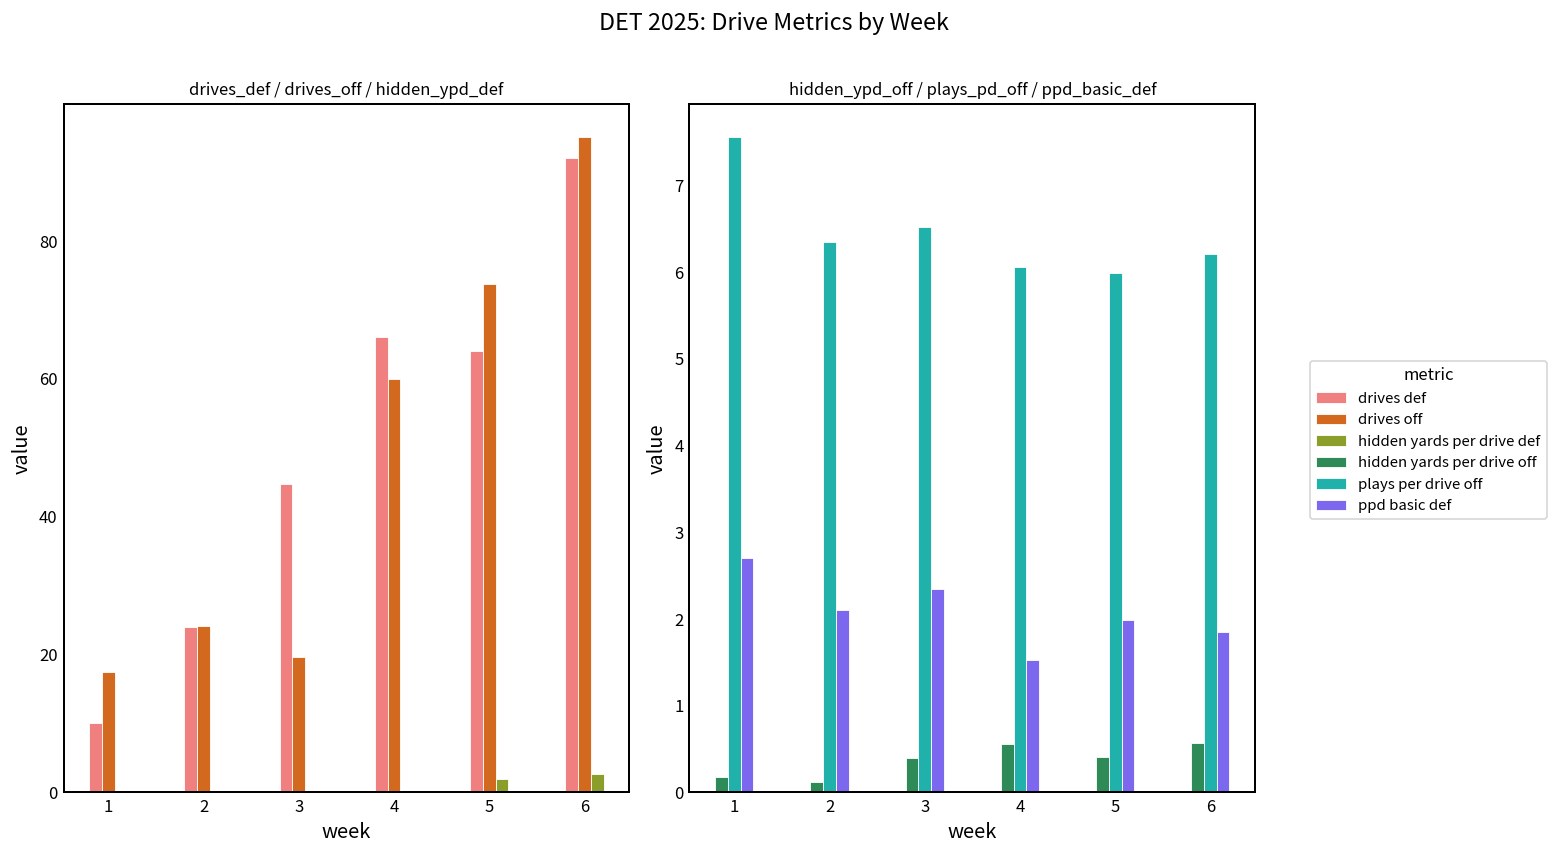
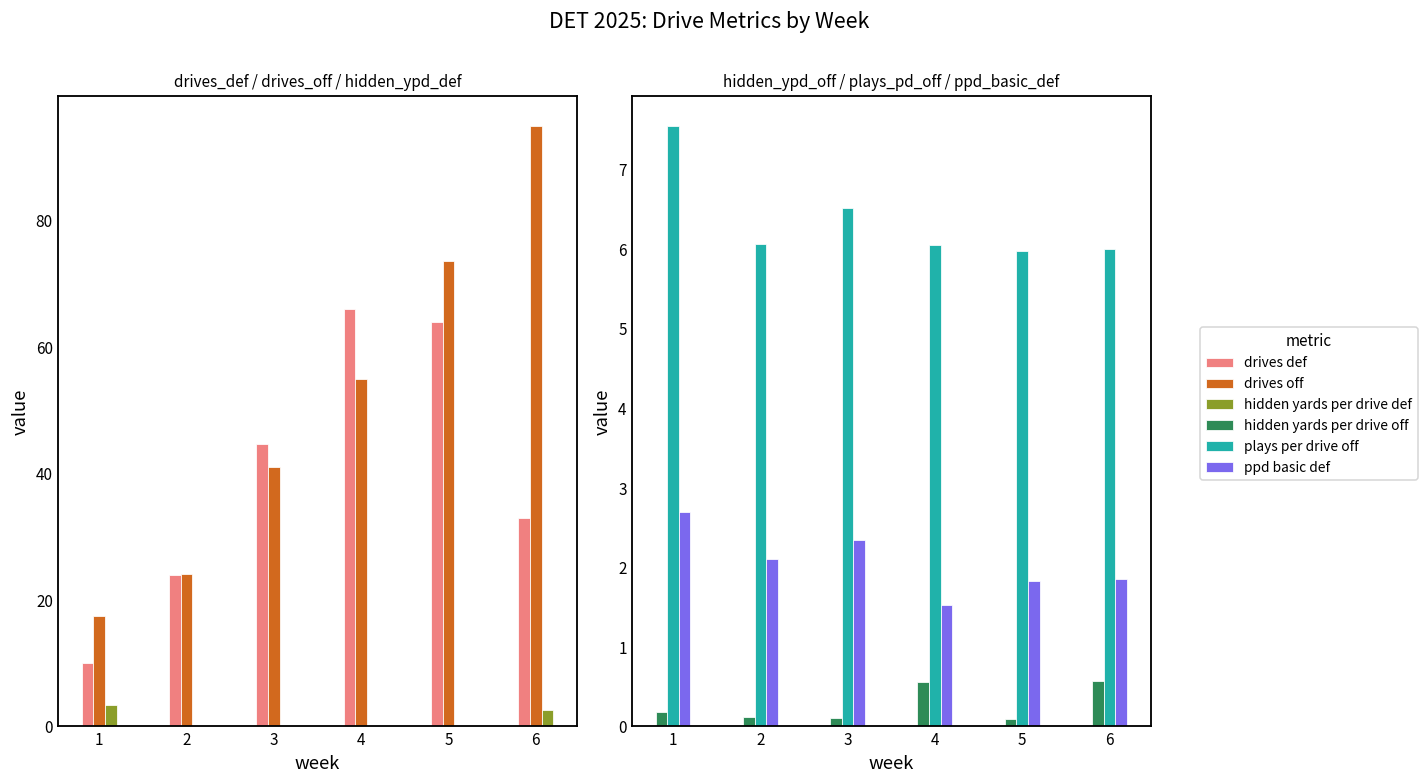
  {
    "drives_def / drives_off / hidden_ypd_def": {
      "drives def": {
        "1": 10,
        "2": 24,
        "3": 45,
        "4": 66,
        "5": 64,
-       "6": 92
+       "6": 33
      },
      "drives off": {
        "1": 18,
        "2": 24,
-       "3": 20,
-       "4": 60,
+       "3": 41,
+       "4": 55,
        "5": 74,
        "6": 95
      },
      "hidden yards per drive def": {
-       "1": 0,
-       "5": 2,
+       "1": 3,
+       "5": 0,
        "6": 3
      }
    },
    "hidden_ypd_off / plays_pd_off / ppd_basic_def": {
      "hidden yards per drive off": {
        "1": 0.2,
        "2": 0.1,
-       "3": 0.4,
+       "3": 0.1,
        "4": 0.6,
-       "5": 0.4,
+       "5": 0.1,
        "6": 0.6
      },
      "plays per drive off": {
        "1": 7.6,
-       "2": 6.3,
+       "2": 6.1,
        "3": 6.5,
        "4": 6.1,
        "5": 6.0,
-       "6": 6.2
+       "6": 6.0
      },
      "ppd basic def": {
        "1": 2.7,
        "2": 2.1,
        "3": 2.3,
        "4": 1.5,
-       "5": 2.0,
+       "5": 1.8,
        "6": 1.9
      }
    }
  }
